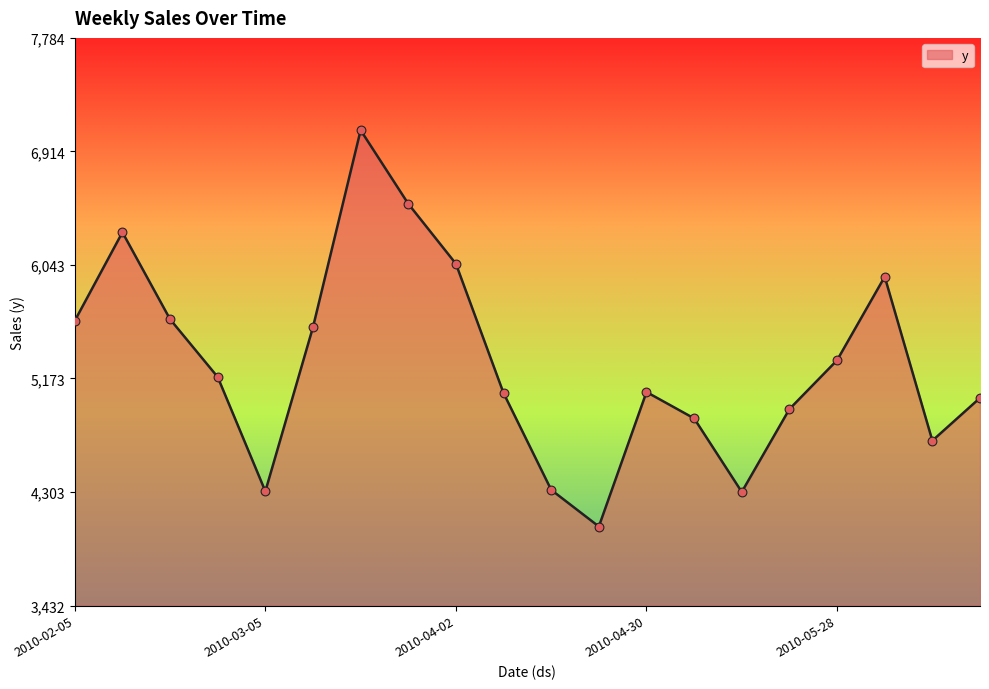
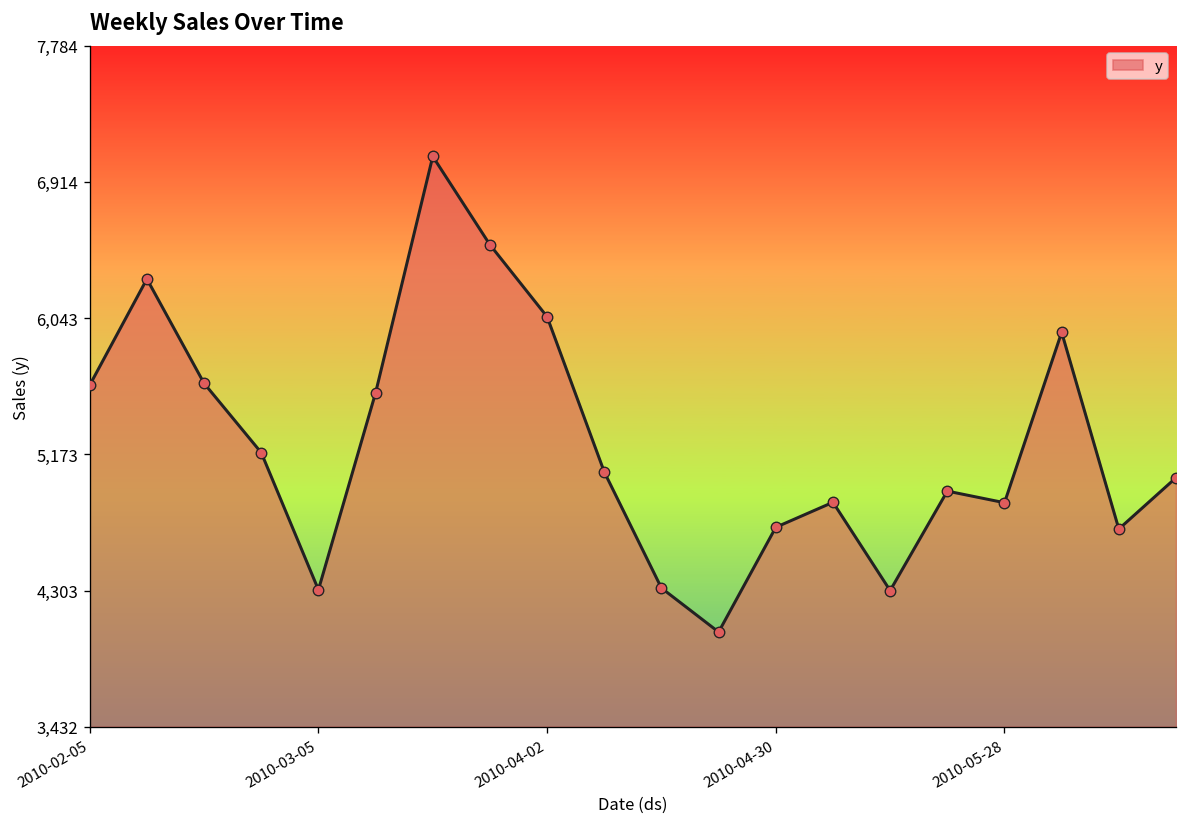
  {
    "2010-02-05": "5,620",
    "2010-03-05": "4,310",
    "2010-04-02": "6,050",
-   "2010-04-30": "5,070",
-   "2010-05-28": "5,310"
+   "2010-04-30": "4,710",
+   "2010-05-28": "4,860"
  }
